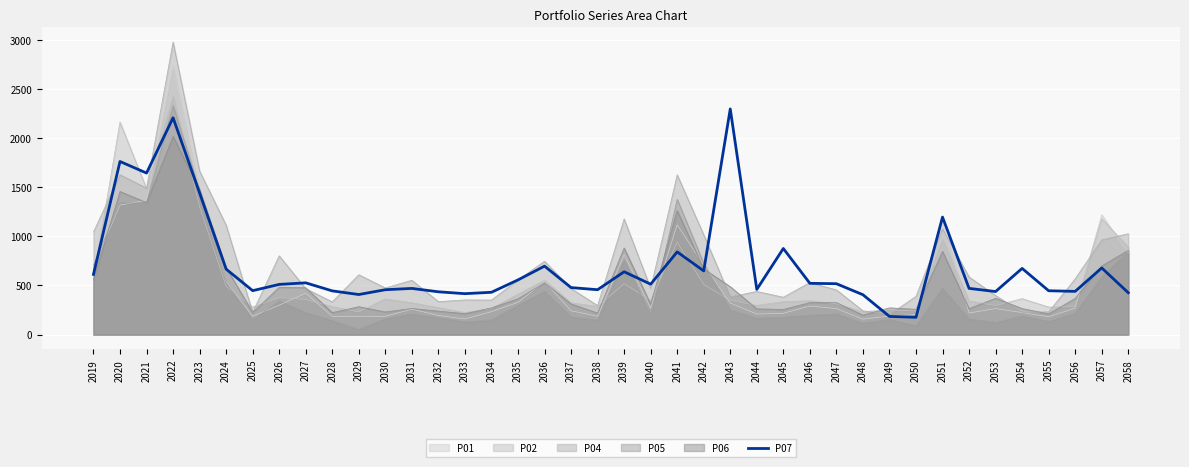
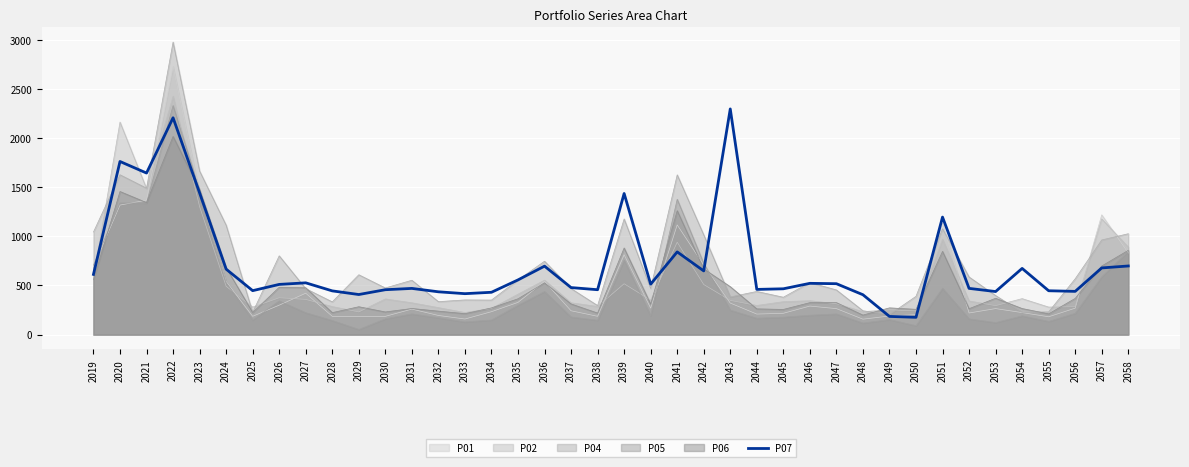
  {
    "P07": {
      "2019": 600,
      "2020": 1800,
      "2021": 1600,
      "2022": 2200,
      "2025": 400,
      "2026": 500,
      "2027": 500,
      "2028": 400,
      "2029": 400,
      "2031": 500,
      "2032": 400,
      "2033": 400,
      "2034": 400,
      "2036": 700,
      "2038": 500,
-     "2039": 600,
+     "2039": 1400,
      "2040": 500,
      "2041": 800,
      "2043": 2300,
-     "2045": 900,
+     "2045": 500,
      "2047": 500,
      "2048": 400,
      "2050": 200,
      "2051": 1200,
      "2052": 500,
      "2053": 400,
      "2054": 700,
      "2055": 400,
      "2056": 400,
-     "2058": 400
+     "2058": 700
    }
  }
